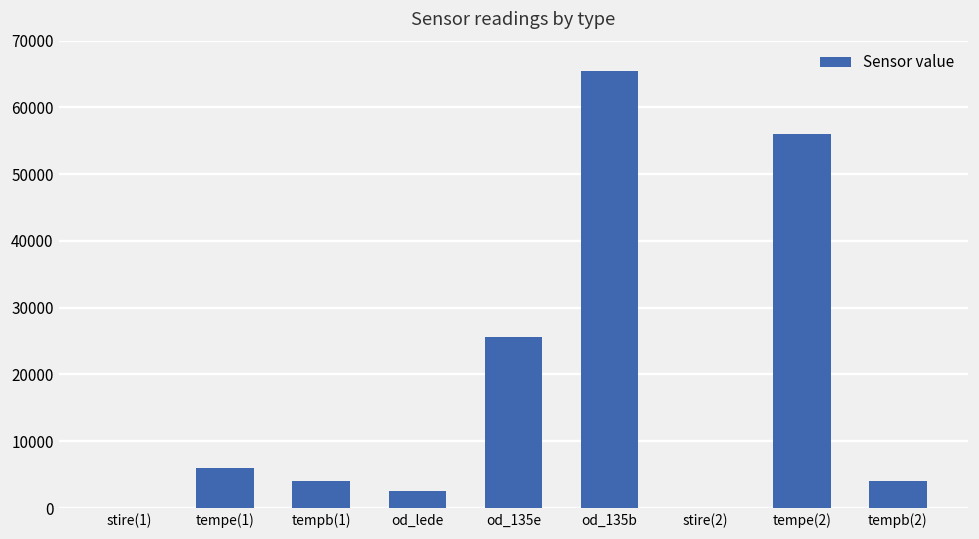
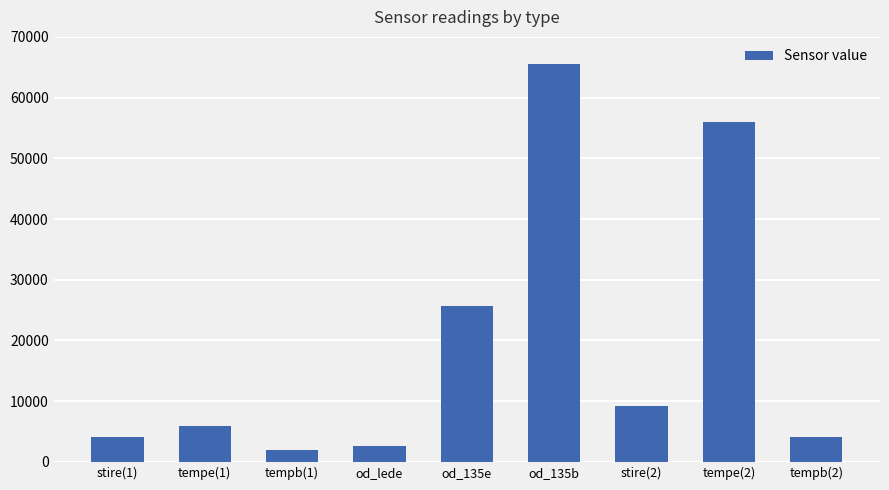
  {
-   "stire(1)": 0,
+   "stire(1)": 4000,
    "tempe(1)": 6000,
-   "tempb(1)": 4000,
+   "tempb(1)": 2000,
    "od_lede": 3000,
    "od_135e": 26000,
    "od_135b": 66000,
-   "stire(2)": 0,
+   "stire(2)": 9000,
    "tempe(2)": 56000,
    "tempb(2)": 4000
  }
